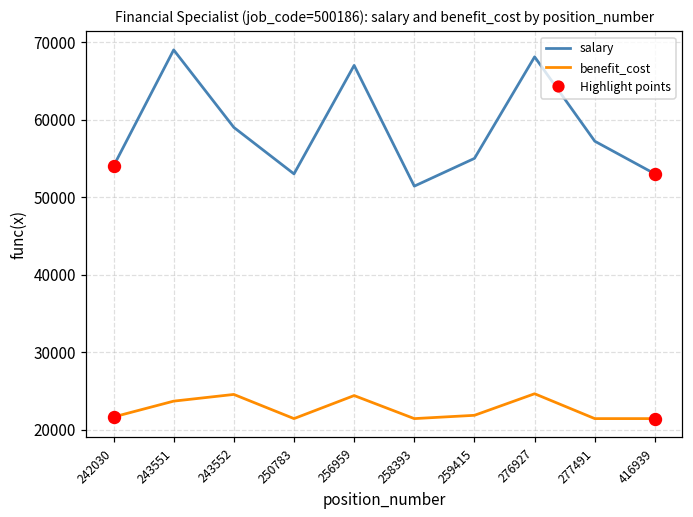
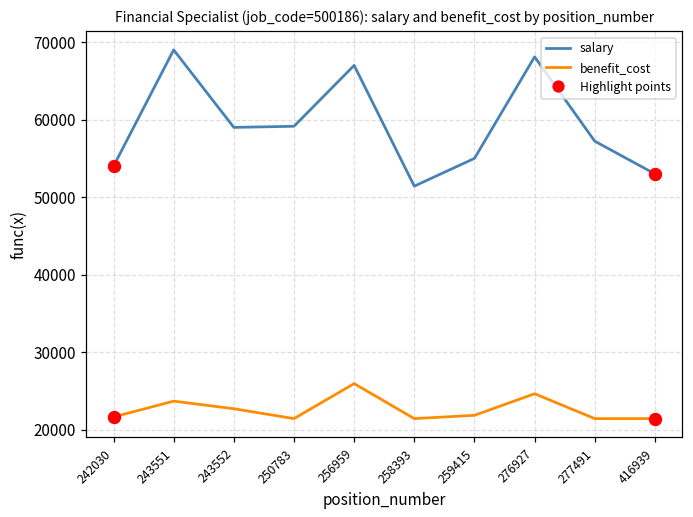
  {
    "salary": {
      "243551": 69000,
      "243552": 59000,
-     "250783": 53000,
+     "250783": 59000,
      "256959": 67000,
      "258393": 51000,
      "259415": 55000,
      "276927": 68000,
      "277491": 57000
    },
    "benefit_cost": {
      "243551": 24000,
-     "243552": 25000,
+     "243552": 23000,
      "250783": 21000,
-     "256959": 24000,
+     "256959": 26000,
      "258393": 21000,
      "259415": 22000,
      "276927": 25000,
      "277491": 21000
    }
  }
